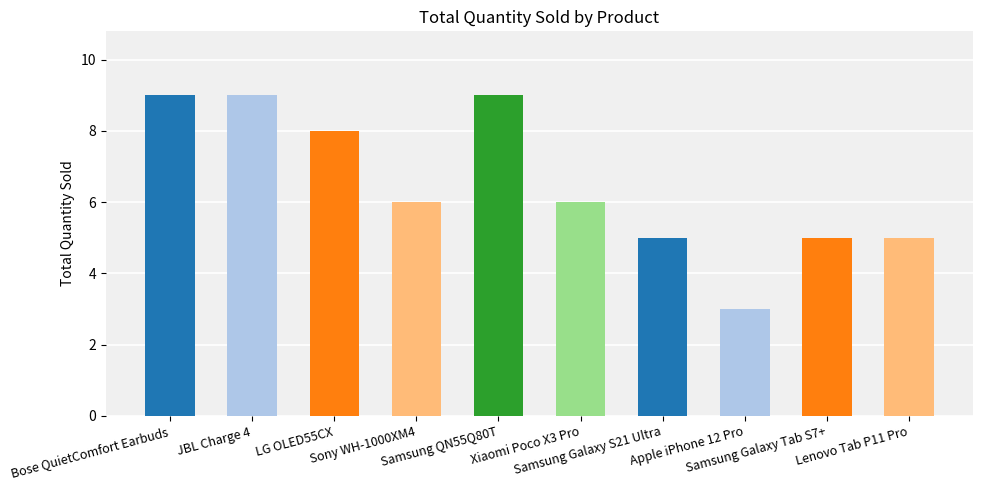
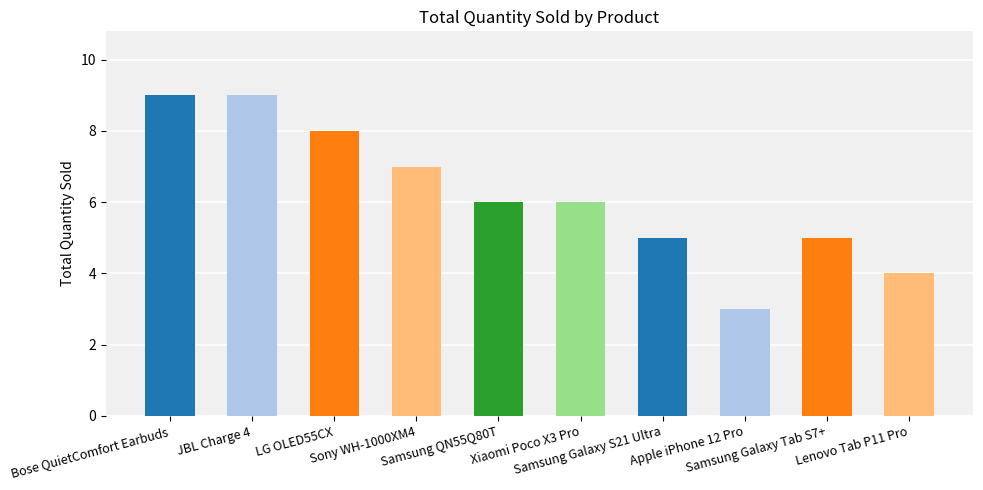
  {
    "Bose QuietComfort Earbuds": 9,
    "JBL Charge 4": 9,
    "LG OLED55CX": 8,
-   "Sony WH-1000XM4": 6,
-   "Samsung QN55Q80T": 9,
+   "Sony WH-1000XM4": 7,
+   "Samsung QN55Q80T": 6,
    "Xiaomi Poco X3 Pro": 6,
    "Samsung Galaxy S21 Ultra": 5,
    "Apple iPhone 12 Pro": 3,
    "Samsung Galaxy Tab S7+": 5,
-   "Lenovo Tab P11 Pro": 5
+   "Lenovo Tab P11 Pro": 4
  }
